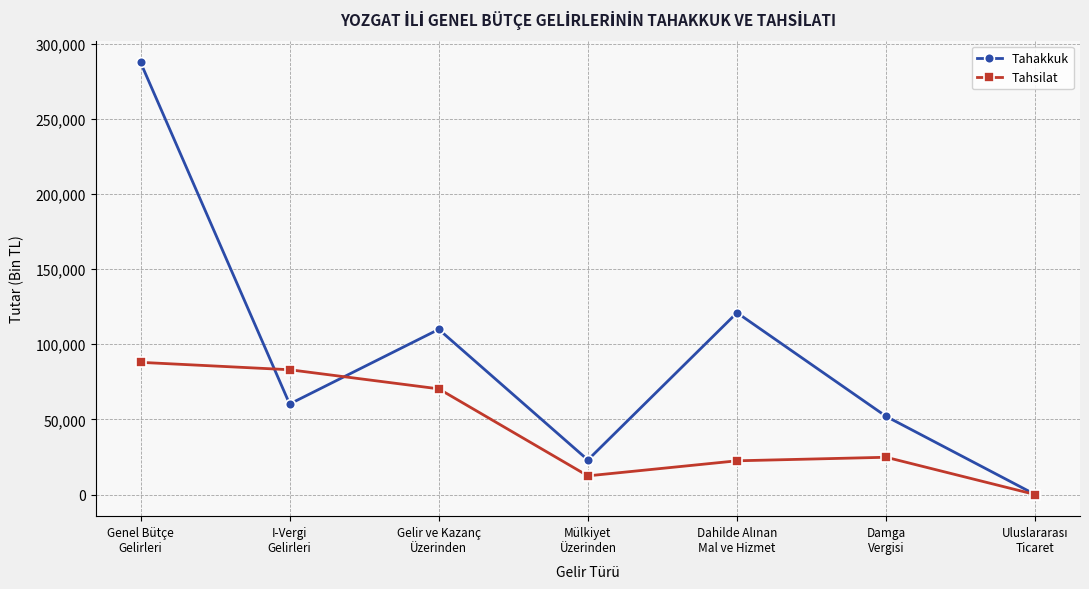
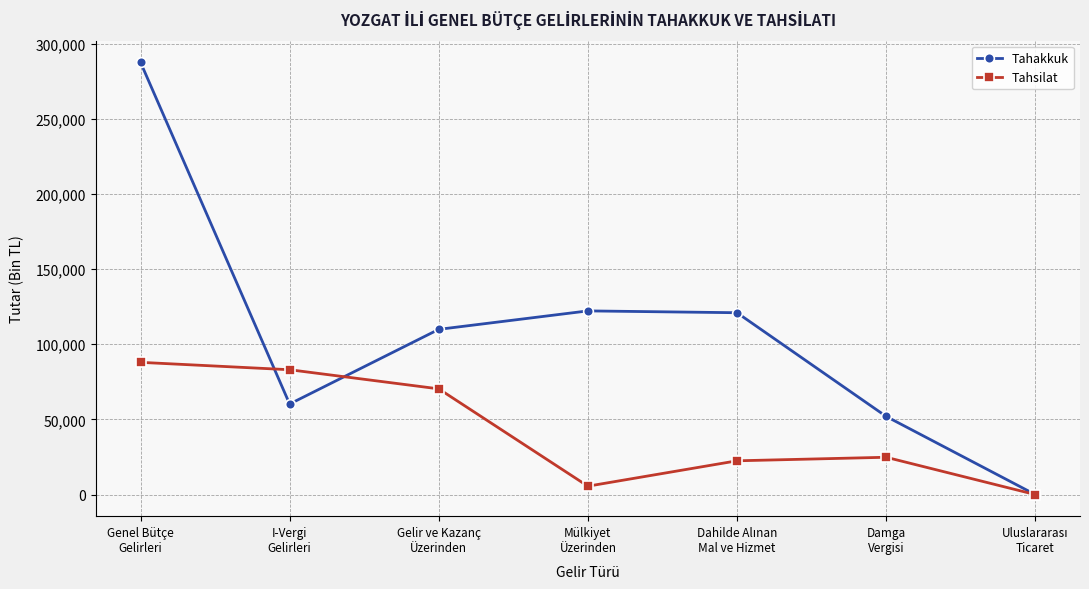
  {
    "Tahakkuk": {
      "Genel Bütçe Gelirleri": "288,000",
      "I-Vergi Gelirleri": "60,000",
      "Gelir ve Kazanç Üzerinden": "110,000",
-     "Mülkiyet Üzerinden": "23,000",
+     "Mülkiyet Üzerinden": "122,000",
      "Dahilde Alınan Mal ve Hizmet": "121,000",
      "Damga Vergisi": "52,000"
    },
    "Tahsilat": {
      "Genel Bütçe Gelirleri": "88,000",
      "I-Vergi Gelirleri": "83,000",
      "Gelir ve Kazanç Üzerinden": "70,000",
-     "Mülkiyet Üzerinden": "12,000",
+     "Mülkiyet Üzerinden": "6,000",
      "Dahilde Alınan Mal ve Hizmet": "22,000",
      "Damga Vergisi": "25,000"
    }
  }
